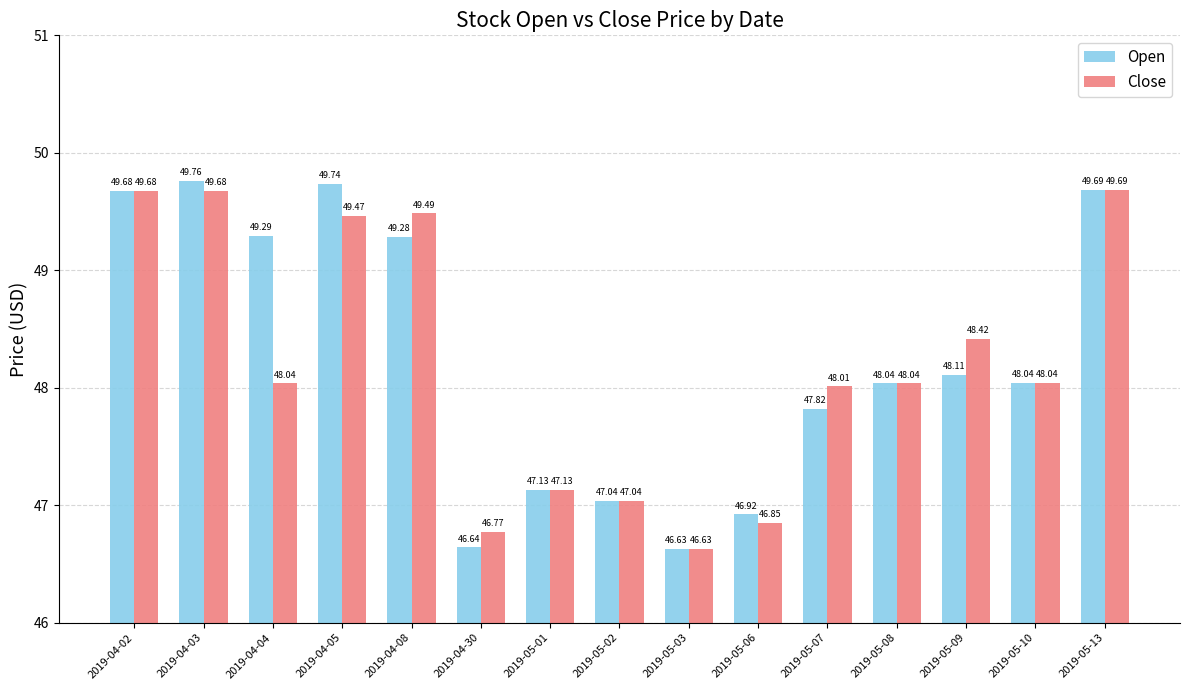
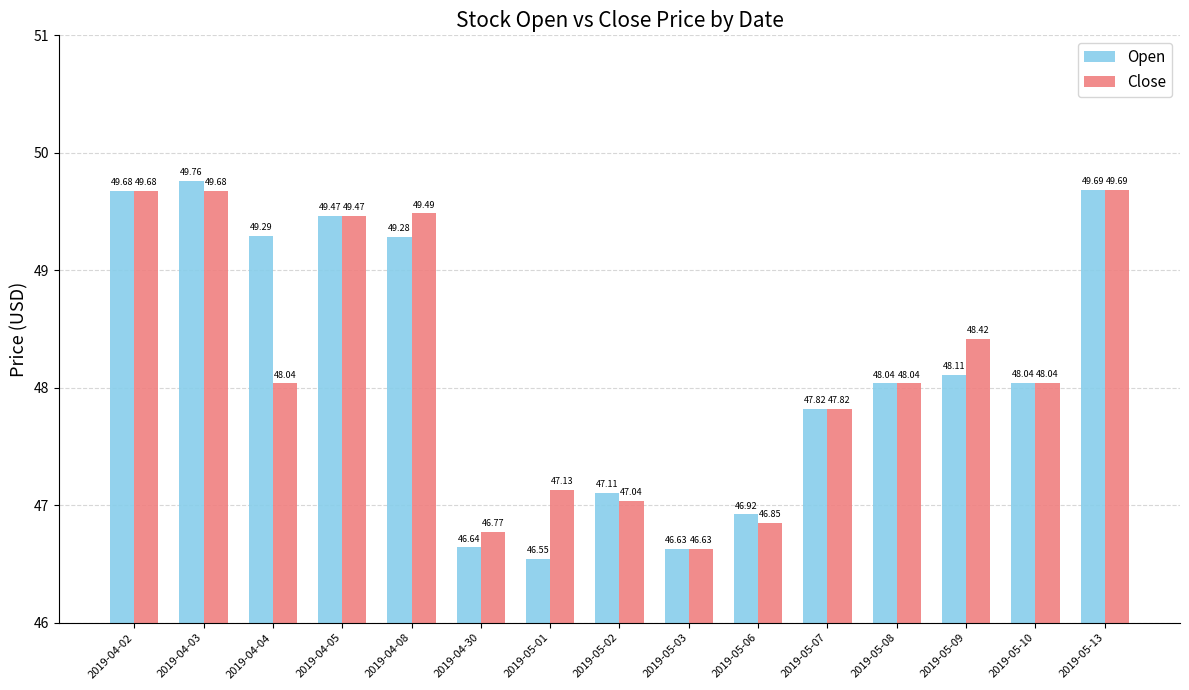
  {
    "Open": {
      "2019-04-02": 49.68,
      "2019-04-03": 49.76,
      "2019-04-04": 49.29,
-     "2019-04-05": 49.74,
+     "2019-04-05": 49.47,
      "2019-04-08": 49.28,
      "2019-04-30": 46.64,
-     "2019-05-01": 47.13,
-     "2019-05-02": 47.04,
+     "2019-05-01": 46.55,
+     "2019-05-02": 47.11,
      "2019-05-03": 46.63,
      "2019-05-06": 46.92,
      "2019-05-07": 47.82,
      "2019-05-08": 48.04,
      "2019-05-09": 48.11,
      "2019-05-10": 48.04,
      "2019-05-13": 49.69
    },
    "Close": {
      "2019-04-02": 49.68,
      "2019-04-03": 49.68,
      "2019-04-04": 48.04,
      "2019-04-05": 49.47,
      "2019-04-08": 49.49,
      "2019-04-30": 46.77,
      "2019-05-01": 47.13,
      "2019-05-02": 47.04,
      "2019-05-03": 46.63,
      "2019-05-06": 46.85,
-     "2019-05-07": 48.01,
+     "2019-05-07": 47.82,
      "2019-05-08": 48.04,
      "2019-05-09": 48.42,
      "2019-05-10": 48.04,
      "2019-05-13": 49.69
    }
  }
